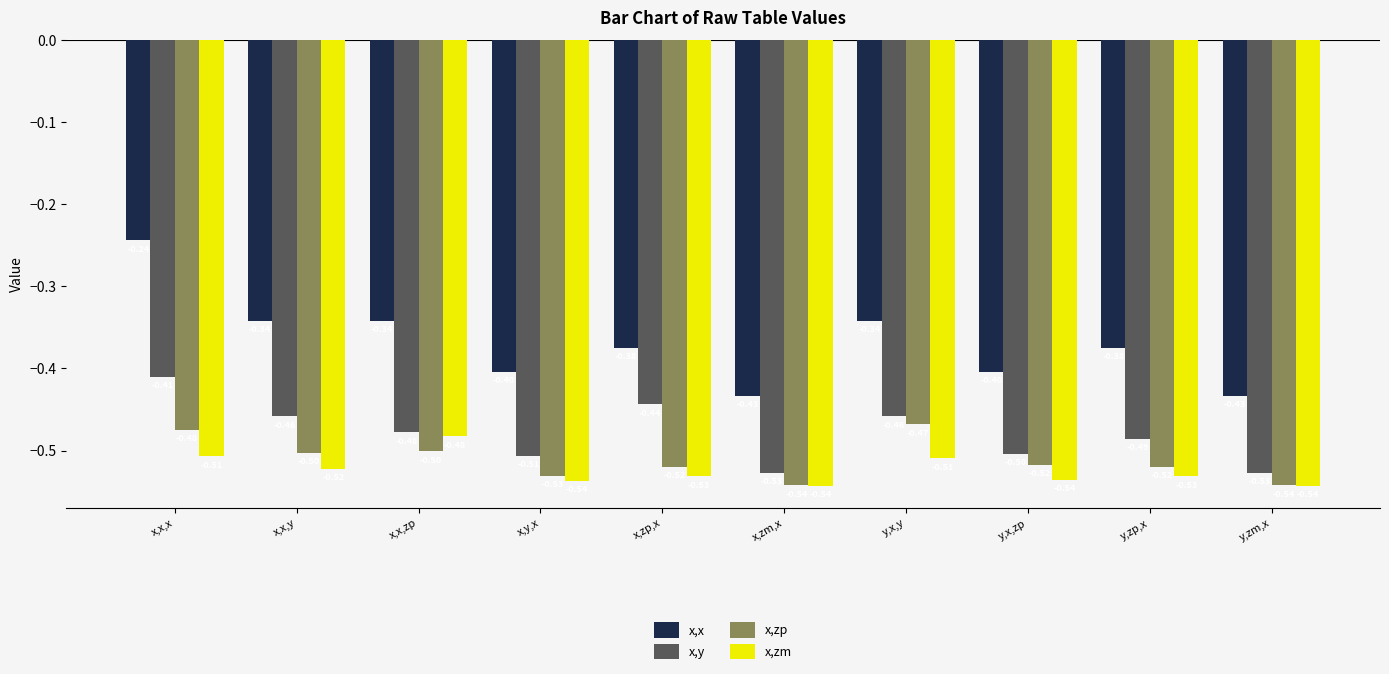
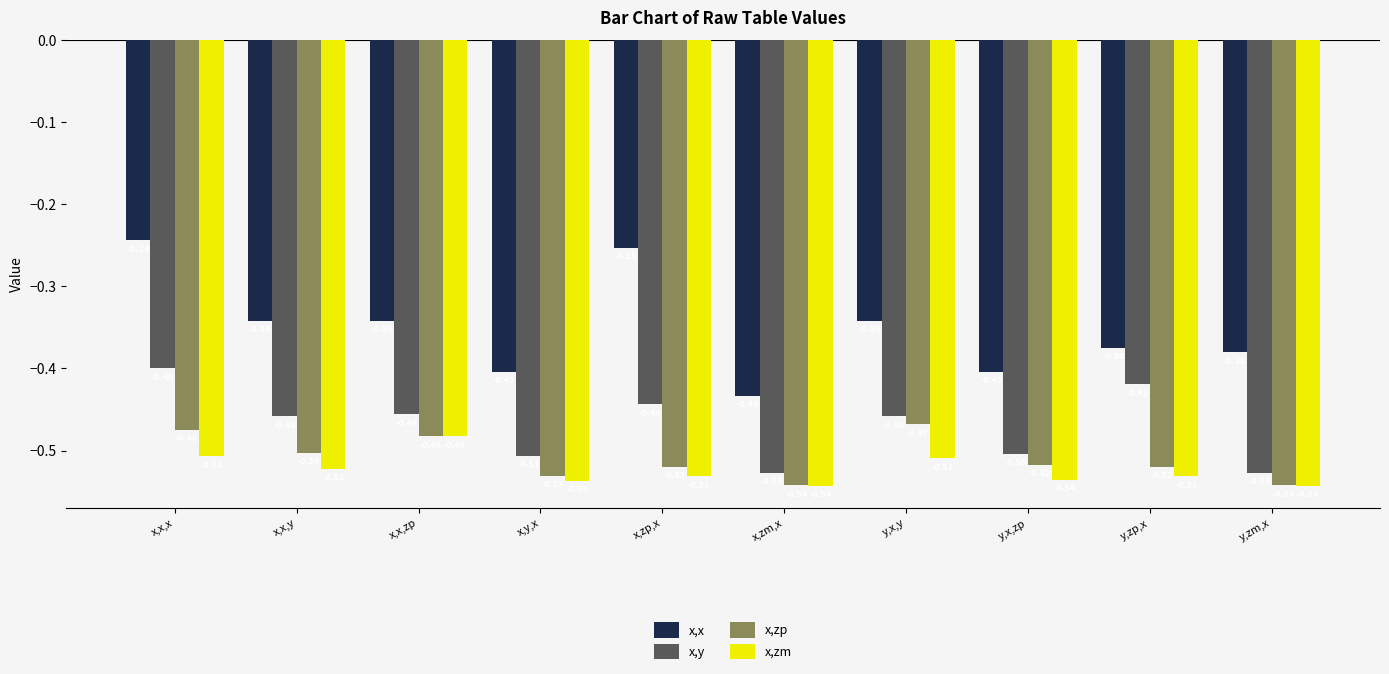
  {
    "x,x": {
      "x,x,x": -0.24,
      "x,x,y": -0.34,
      "x,x,zp": -0.34,
      "x,y,x": -0.40,
-     "x,zp,x": -0.38,
+     "x,zp,x": -0.25,
      "x,zm,x": -0.43,
      "y,x,y": -0.34,
      "y,x,zp": -0.40,
      "y,zp,x": -0.38,
-     "y,zm,x": -0.43
+     "y,zm,x": -0.38
    },
    "x,y": {
-     "x,x,x": -0.41,
+     "x,x,x": -0.40,
      "x,x,y": -0.46,
-     "x,x,zp": -0.48,
+     "x,x,zp": -0.46,
      "x,y,x": -0.51,
      "x,zp,x": -0.44,
      "x,zm,x": -0.53,
      "y,x,y": -0.46,
      "y,x,zp": -0.50,
-     "y,zp,x": -0.49,
+     "y,zp,x": -0.42,
      "y,zm,x": -0.53
    },
    "x,zp": {
      "x,x,x": -0.48,
      "x,x,y": -0.50,
-     "x,x,zp": -0.50,
+     "x,x,zp": -0.48,
      "x,y,x": -0.53,
      "x,zp,x": -0.52,
      "x,zm,x": -0.54,
      "y,x,y": -0.47,
      "y,x,zp": -0.52,
      "y,zp,x": -0.52,
      "y,zm,x": -0.54
    },
    "x,zm": {
      "x,x,x": -0.51,
      "x,x,y": -0.52,
      "x,x,zp": -0.48,
      "x,y,x": -0.54,
      "x,zp,x": -0.53,
      "x,zm,x": -0.54,
      "y,x,y": -0.51,
      "y,x,zp": -0.54,
      "y,zp,x": -0.53,
      "y,zm,x": -0.54
    }
  }
